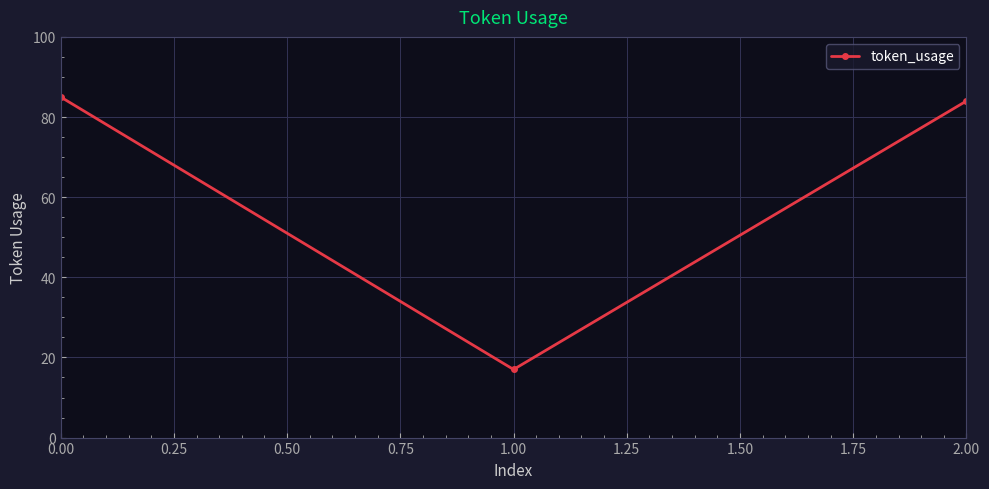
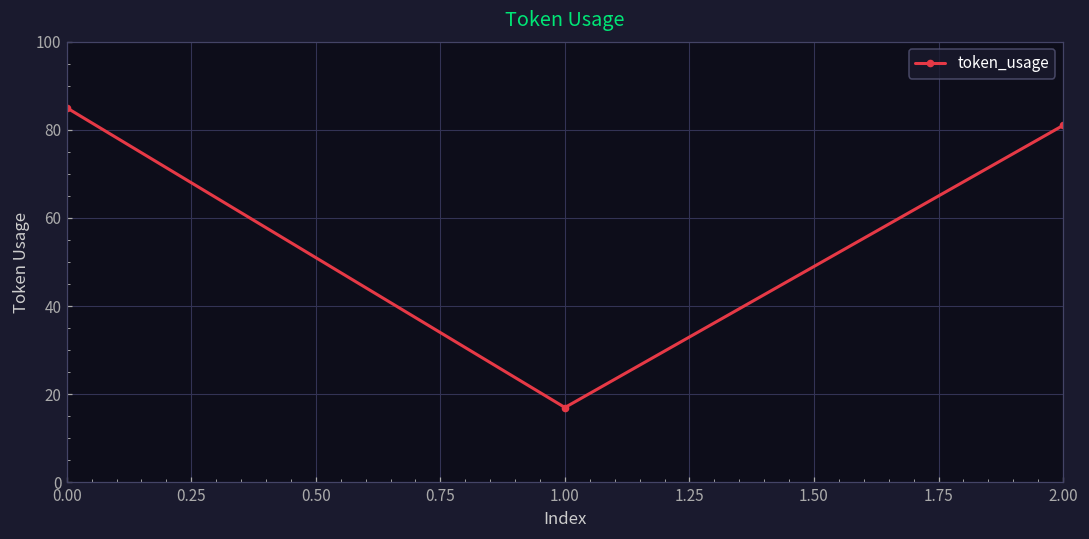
  {
    "0.00": 85,
    "1.00": 17,
-   "2.00": 84
+   "2.00": 81
  }
